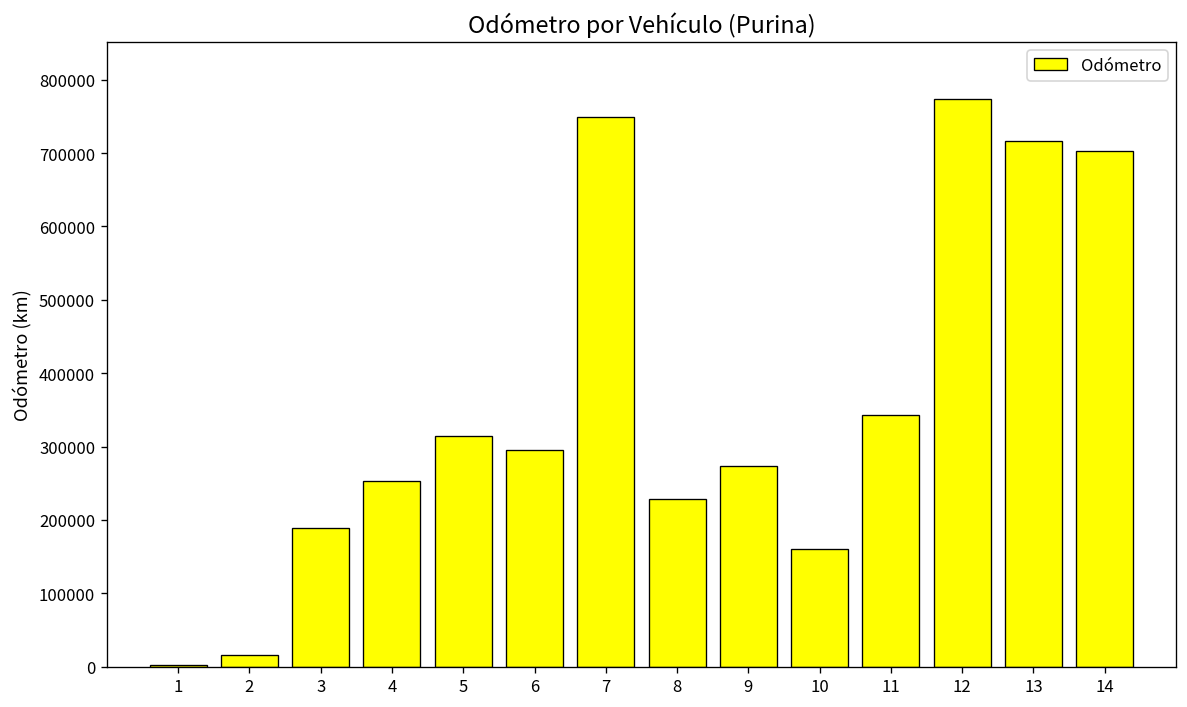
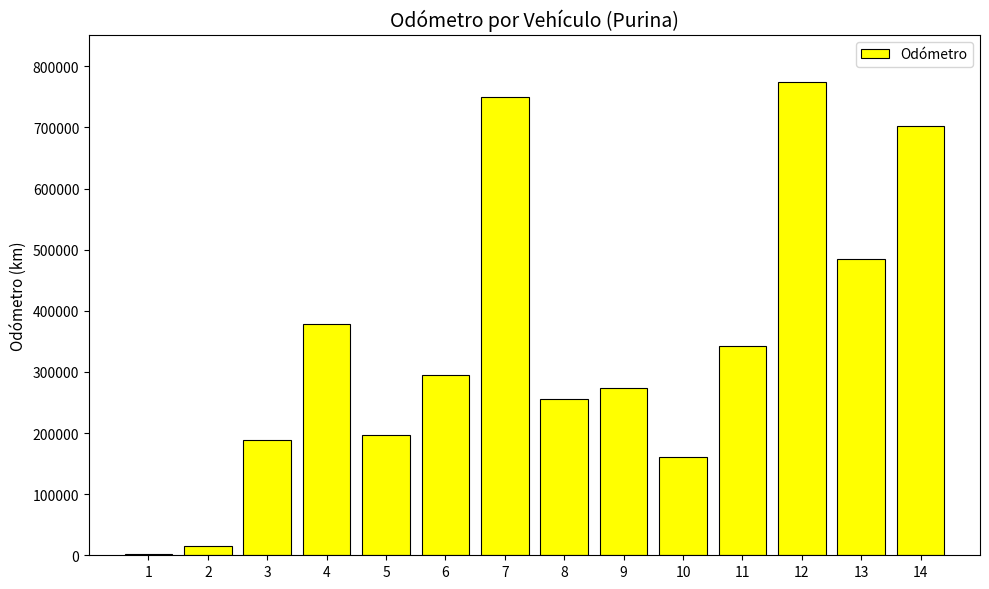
  {
    "2": 20000,
    "3": 190000,
-   "4": 250000,
-   "5": 310000,
+   "4": 380000,
+   "5": 200000,
    "6": 300000,
    "7": 750000,
-   "8": 230000,
+   "8": 260000,
    "9": 270000,
    "10": 160000,
    "11": 340000,
    "12": 770000,
-   "13": 720000,
+   "13": 480000,
    "14": 700000
  }
